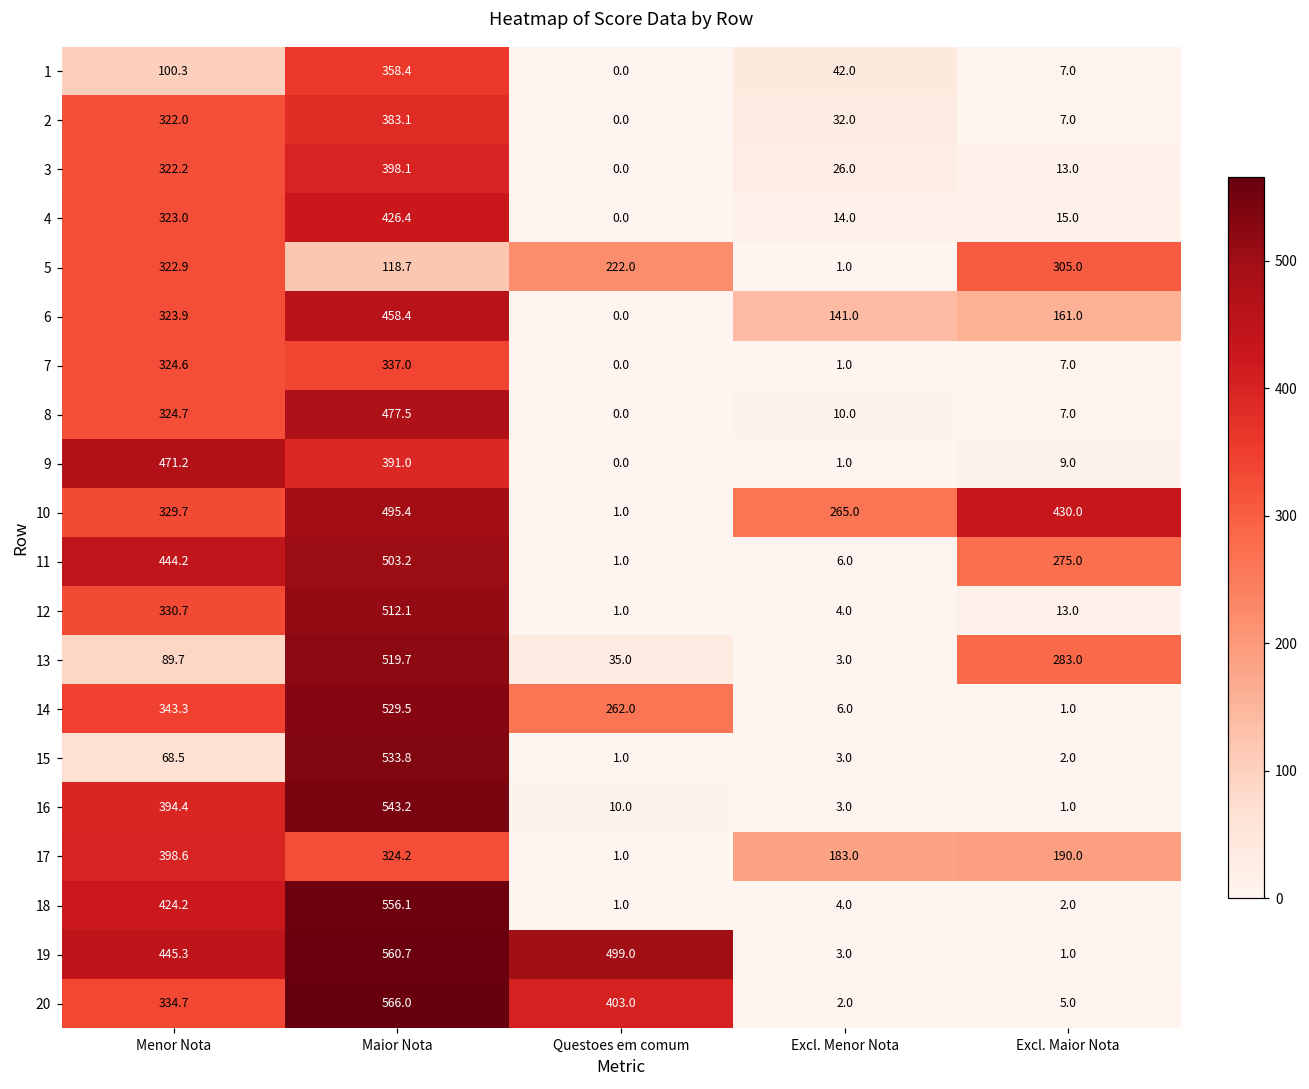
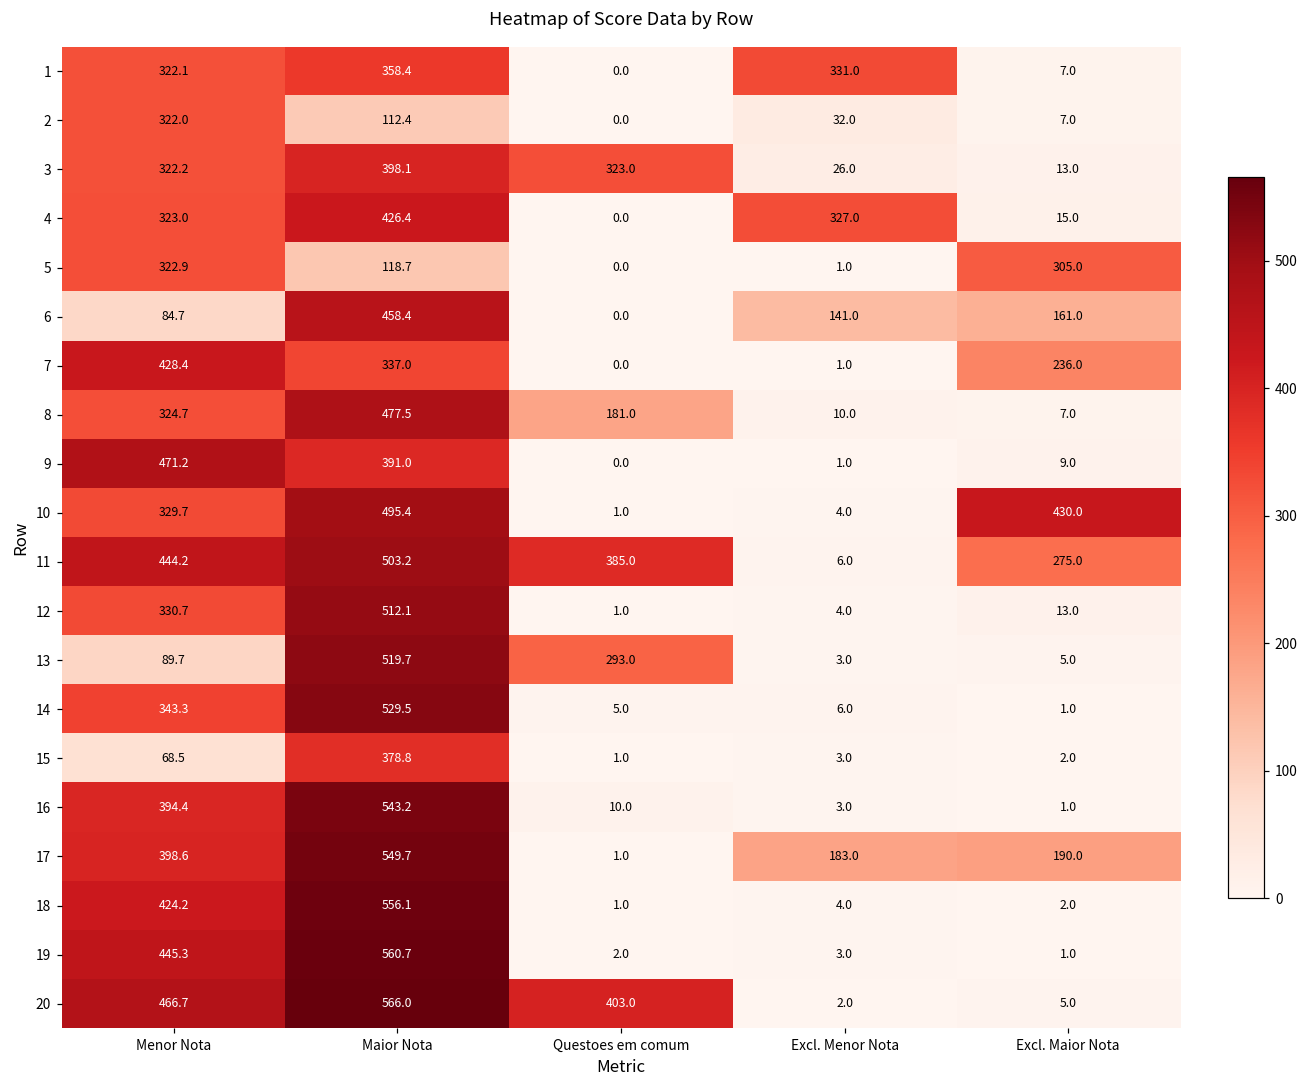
  {
    "1": {
-     "Menor Nota": 100.3,
+     "Menor Nota": 322.1,
      "Maior Nota": 358.4,
      "Questoes em comum": 0.0,
-     "Excl. Menor Nota": 42.0,
+     "Excl. Menor Nota": 331.0,
      "Excl. Maior Nota": 7.0
    },
    "2": {
      "Menor Nota": 322.0,
-     "Maior Nota": 383.1,
+     "Maior Nota": 112.4,
      "Questoes em comum": 0.0,
      "Excl. Menor Nota": 32.0,
      "Excl. Maior Nota": 7.0
    },
    "3": {
      "Menor Nota": 322.2,
      "Maior Nota": 398.1,
-     "Questoes em comum": 0.0,
+     "Questoes em comum": 323.0,
      "Excl. Menor Nota": 26.0,
      "Excl. Maior Nota": 13.0
    },
    "4": {
      "Menor Nota": 323.0,
      "Maior Nota": 426.4,
      "Questoes em comum": 0.0,
-     "Excl. Menor Nota": 14.0,
+     "Excl. Menor Nota": 327.0,
      "Excl. Maior Nota": 15.0
    },
    "5": {
      "Menor Nota": 322.9,
      "Maior Nota": 118.7,
-     "Questoes em comum": 222.0,
+     "Questoes em comum": 0.0,
      "Excl. Menor Nota": 1.0,
      "Excl. Maior Nota": 305.0
    },
    "6": {
-     "Menor Nota": 323.9,
+     "Menor Nota": 84.7,
      "Maior Nota": 458.4,
      "Questoes em comum": 0.0,
      "Excl. Menor Nota": 141.0,
      "Excl. Maior Nota": 161.0
    },
    "7": {
-     "Menor Nota": 324.6,
+     "Menor Nota": 428.4,
      "Maior Nota": 337.0,
      "Questoes em comum": 0.0,
      "Excl. Menor Nota": 1.0,
-     "Excl. Maior Nota": 7.0
+     "Excl. Maior Nota": 236.0
    },
    "8": {
      "Menor Nota": 324.7,
      "Maior Nota": 477.5,
-     "Questoes em comum": 0.0,
+     "Questoes em comum": 181.0,
      "Excl. Menor Nota": 10.0,
      "Excl. Maior Nota": 7.0
    },
    "9": {
      "Menor Nota": 471.2,
      "Maior Nota": 391.0,
      "Questoes em comum": 0.0,
      "Excl. Menor Nota": 1.0,
      "Excl. Maior Nota": 9.0
    },
    "10": {
      "Menor Nota": 329.7,
      "Maior Nota": 495.4,
      "Questoes em comum": 1.0,
-     "Excl. Menor Nota": 265.0,
+     "Excl. Menor Nota": 4.0,
      "Excl. Maior Nota": 430.0
    },
    "11": {
      "Menor Nota": 444.2,
      "Maior Nota": 503.2,
-     "Questoes em comum": 1.0,
+     "Questoes em comum": 385.0,
      "Excl. Menor Nota": 6.0,
      "Excl. Maior Nota": 275.0
    },
    "12": {
      "Menor Nota": 330.7,
      "Maior Nota": 512.1,
      "Questoes em comum": 1.0,
      "Excl. Menor Nota": 4.0,
      "Excl. Maior Nota": 13.0
    },
    "13": {
      "Menor Nota": 89.7,
      "Maior Nota": 519.7,
-     "Questoes em comum": 35.0,
+     "Questoes em comum": 293.0,
      "Excl. Menor Nota": 3.0,
-     "Excl. Maior Nota": 283.0
+     "Excl. Maior Nota": 5.0
    },
    "14": {
      "Menor Nota": 343.3,
      "Maior Nota": 529.5,
-     "Questoes em comum": 262.0,
+     "Questoes em comum": 5.0,
      "Excl. Menor Nota": 6.0,
      "Excl. Maior Nota": 1.0
    },
    "15": {
      "Menor Nota": 68.5,
-     "Maior Nota": 533.8,
+     "Maior Nota": 378.8,
      "Questoes em comum": 1.0,
      "Excl. Menor Nota": 3.0,
      "Excl. Maior Nota": 2.0
    },
    "16": {
      "Menor Nota": 394.4,
      "Maior Nota": 543.2,
      "Questoes em comum": 10.0,
      "Excl. Menor Nota": 3.0,
      "Excl. Maior Nota": 1.0
    },
    "17": {
      "Menor Nota": 398.6,
-     "Maior Nota": 324.2,
+     "Maior Nota": 549.7,
      "Questoes em comum": 1.0,
      "Excl. Menor Nota": 183.0,
      "Excl. Maior Nota": 190.0
    },
    "18": {
      "Menor Nota": 424.2,
      "Maior Nota": 556.1,
      "Questoes em comum": 1.0,
      "Excl. Menor Nota": 4.0,
      "Excl. Maior Nota": 2.0
    },
    "19": {
      "Menor Nota": 445.3,
      "Maior Nota": 560.7,
-     "Questoes em comum": 499.0,
+     "Questoes em comum": 2.0,
      "Excl. Menor Nota": 3.0,
      "Excl. Maior Nota": 1.0
    },
    "20": {
-     "Menor Nota": 334.7,
+     "Menor Nota": 466.7,
      "Maior Nota": 566.0,
      "Questoes em comum": 403.0,
      "Excl. Menor Nota": 2.0,
      "Excl. Maior Nota": 5.0
    }
  }
